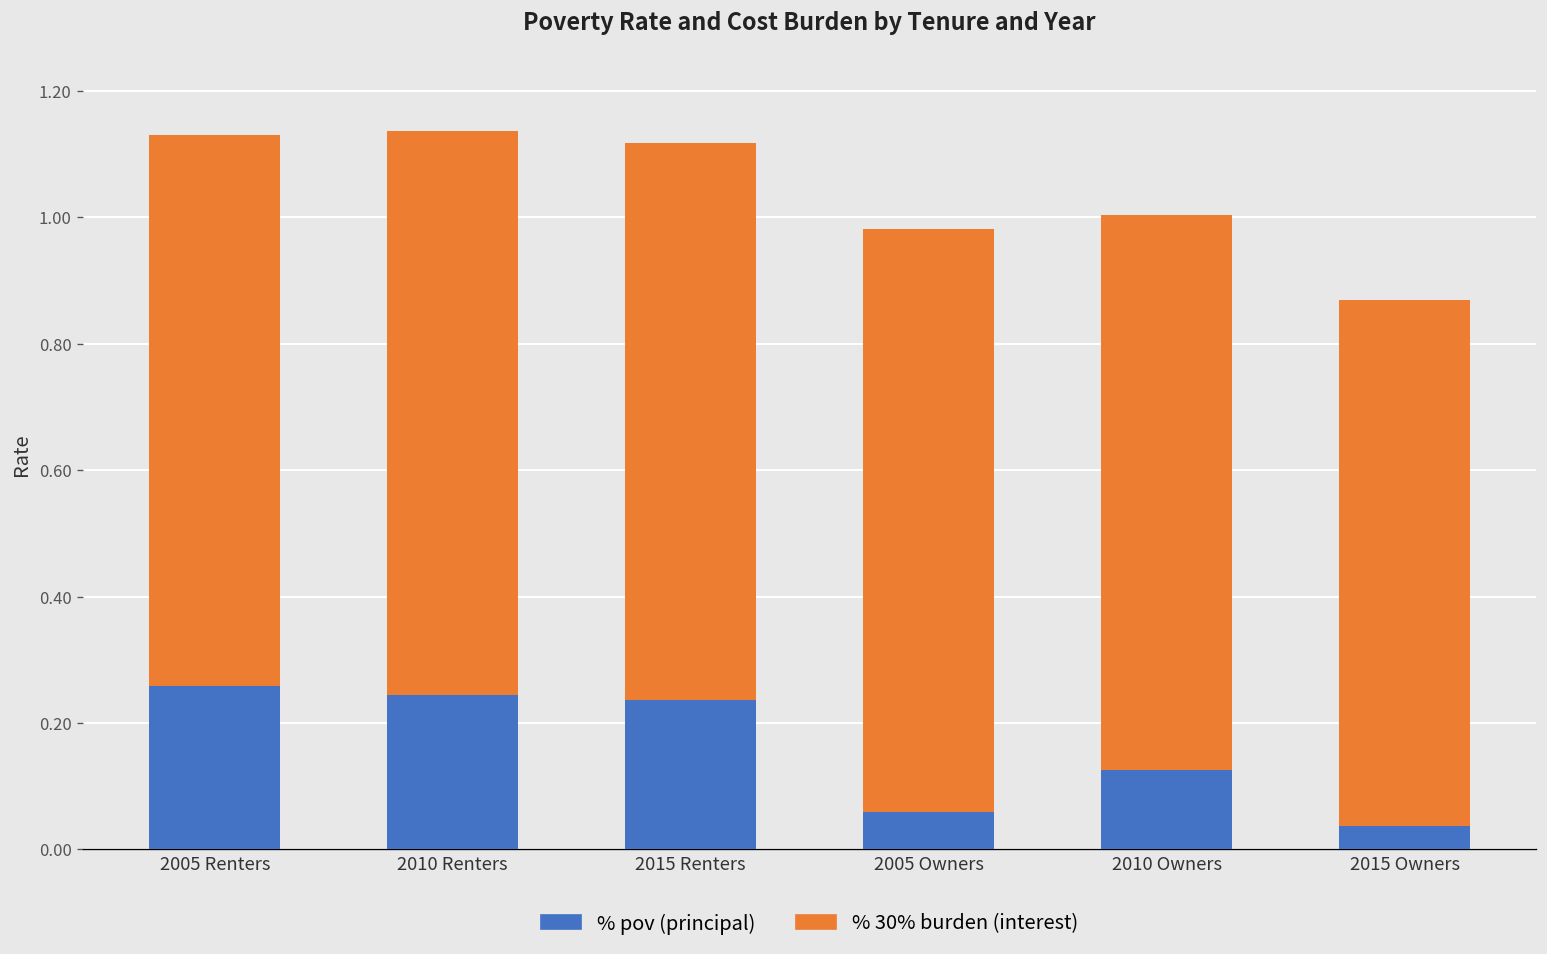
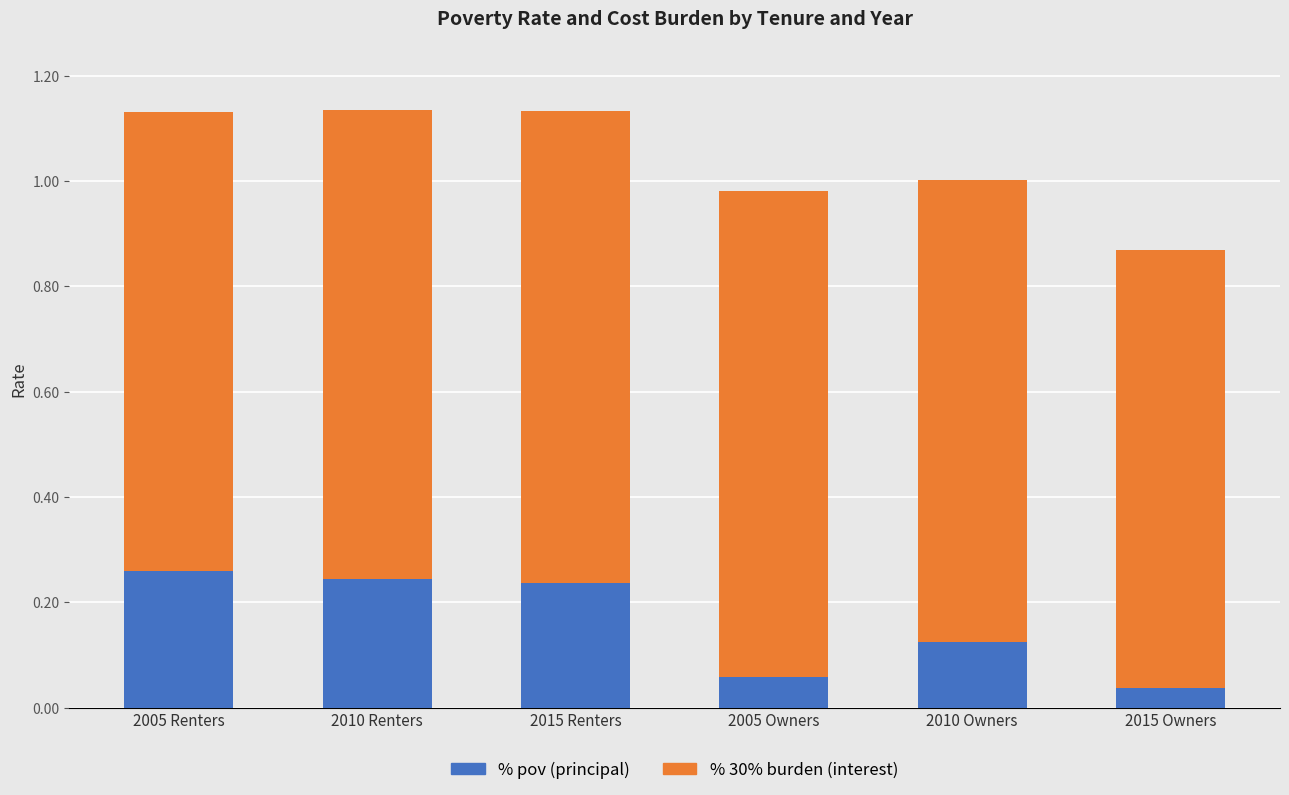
  {
    "% pov (principal)": {
      "2005 Renters": 0.26,
      "2010 Renters": 0.24,
      "2015 Renters": 0.24,
      "2005 Owners": 0.06,
      "2010 Owners": 0.13,
      "2015 Owners": 0.04
    },
    "% 30% burden (interest)": {
      "2005 Renters": 0.87,
      "2010 Renters": 0.89,
-     "2015 Renters": 0.88,
+     "2015 Renters": 0.90,
      "2005 Owners": 0.92,
      "2010 Owners": 0.88,
      "2015 Owners": 0.83
    }
  }
